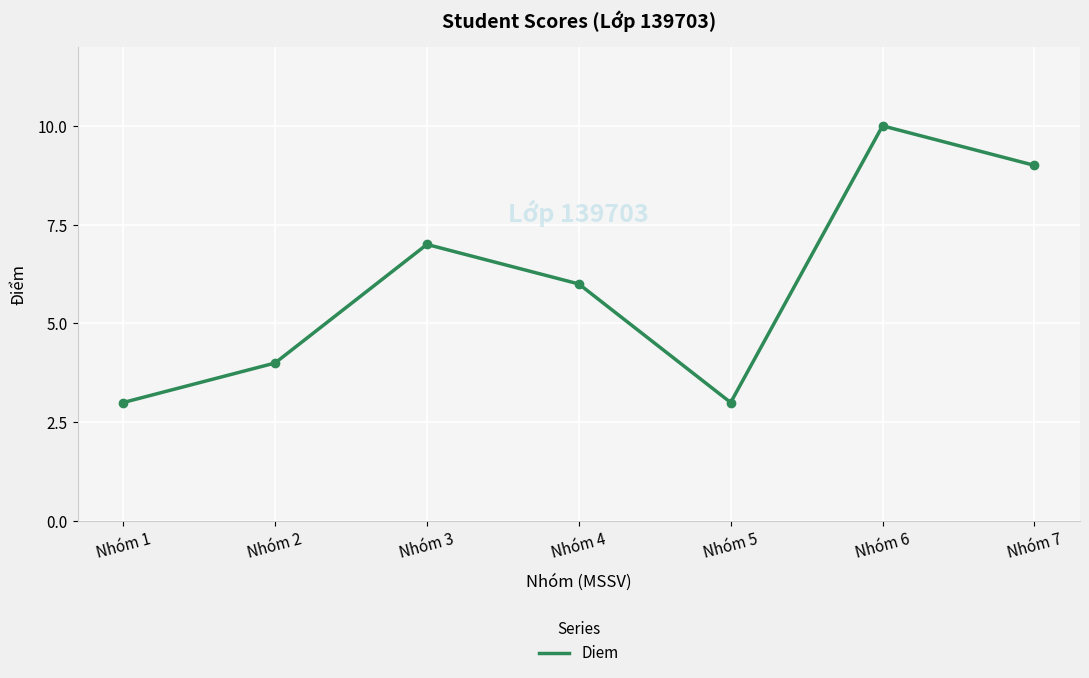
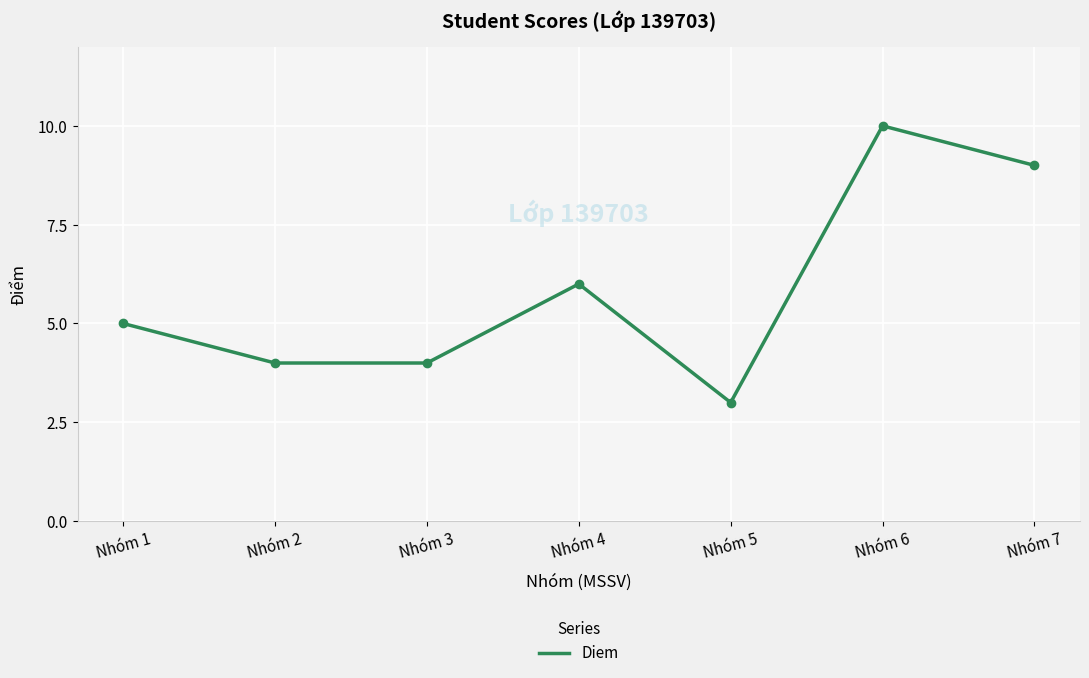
  {
-   "Nhóm 1": 3,
+   "Nhóm 1": 5,
    "Nhóm 2": 4,
-   "Nhóm 3": 7,
+   "Nhóm 3": 4,
    "Nhóm 4": 6,
    "Nhóm 5": 3,
    "Nhóm 6": 10,
    "Nhóm 7": 9
  }
